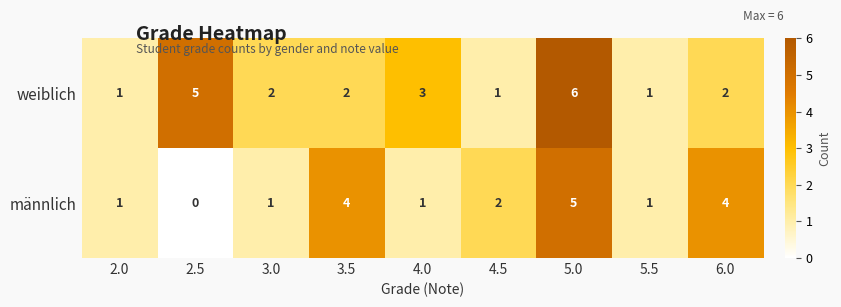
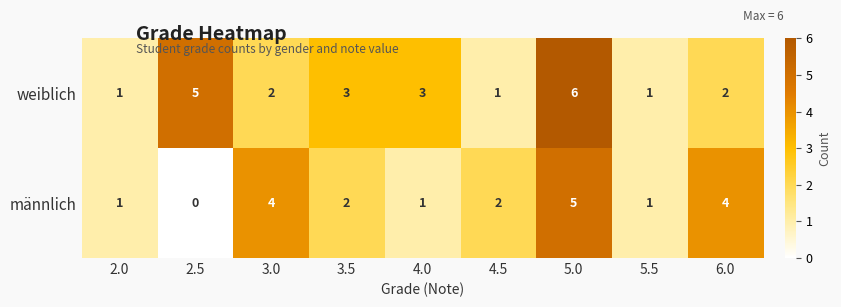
  {
    "weiblich": {
      "2.0": 1,
      "2.5": 5,
      "3.0": 2,
-     "3.5": 2,
+     "3.5": 3,
      "4.0": 3,
      "4.5": 1,
      "5.0": 6,
      "5.5": 1,
      "6.0": 2
    },
    "männlich": {
      "2.0": 1,
      "2.5": 0,
-     "3.0": 1,
-     "3.5": 4,
+     "3.0": 4,
+     "3.5": 2,
      "4.0": 1,
      "4.5": 2,
      "5.0": 5,
      "5.5": 1,
      "6.0": 4
    }
  }
